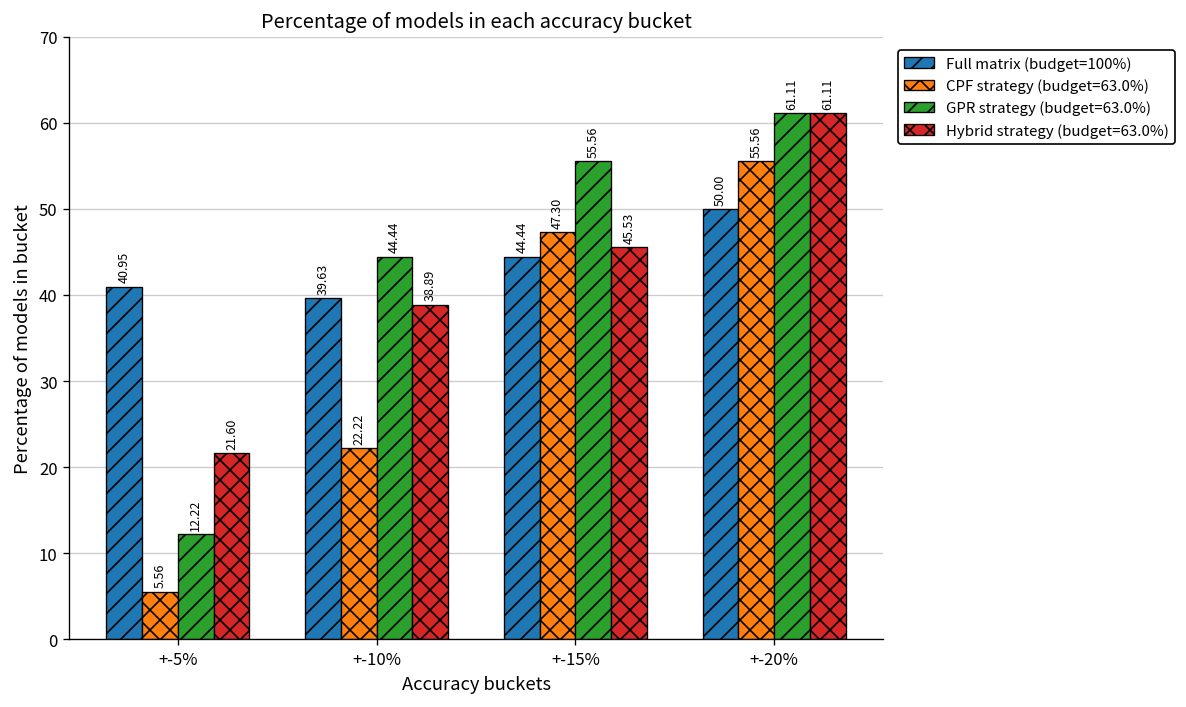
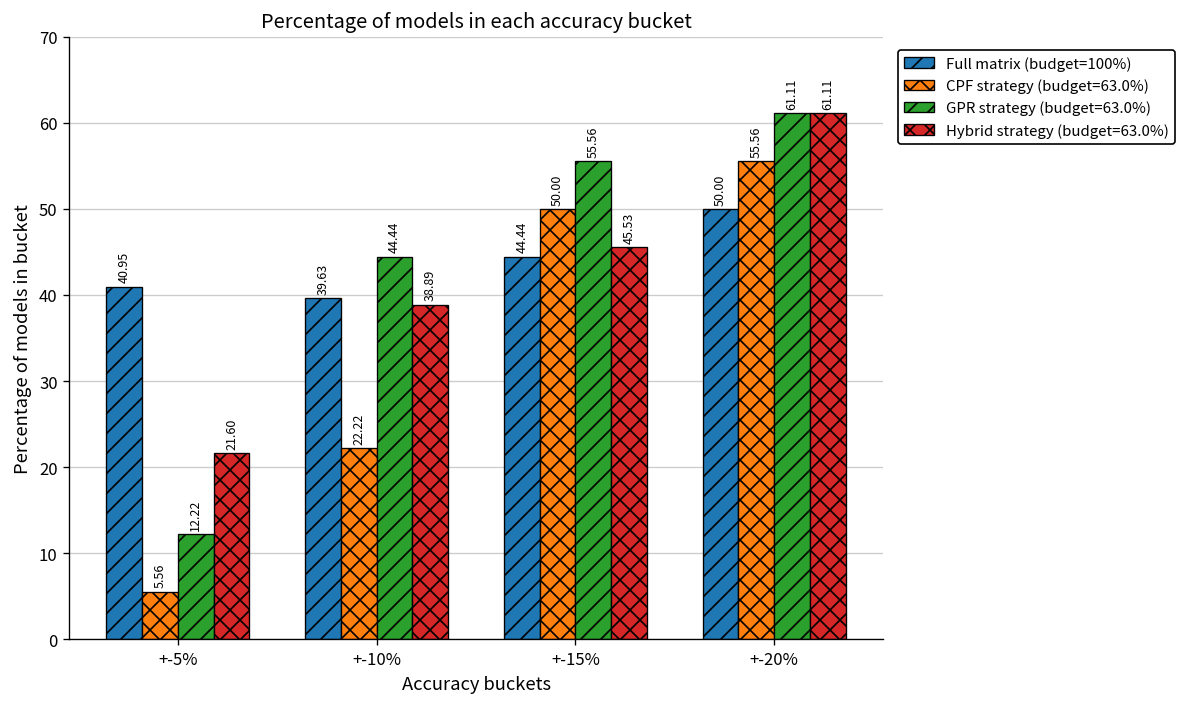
  {
    "Full matrix (budget=100%)": {
      "+-5%": 40.95,
      "+-10%": 39.63,
      "+-15%": 44.44,
      "+-20%": 50.00
    },
    "CPF strategy (budget=63.0%)": {
      "+-5%": 5.56,
      "+-10%": 22.22,
-     "+-15%": 47.30,
+     "+-15%": 50.00,
      "+-20%": 55.56
    },
    "GPR strategy (budget=63.0%)": {
      "+-5%": 12.22,
      "+-10%": 44.44,
      "+-15%": 55.56,
      "+-20%": 61.11
    },
    "Hybrid strategy (budget=63.0%)": {
      "+-5%": 21.60,
      "+-10%": 38.89,
      "+-15%": 45.53,
      "+-20%": 61.11
    }
  }
